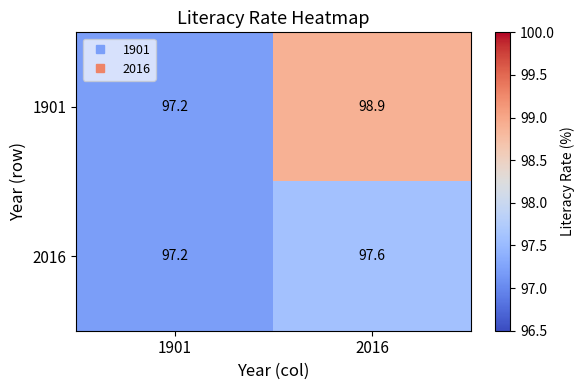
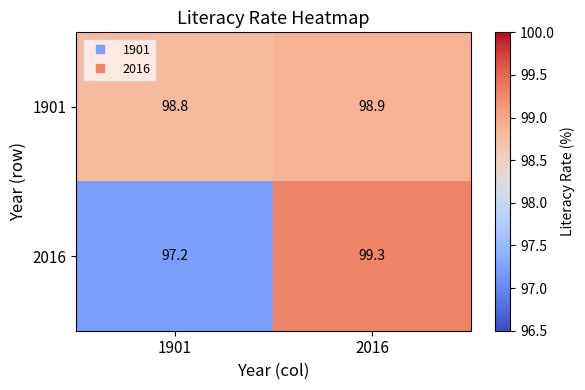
  {
    "1901": {
-     "1901": 97.2,
+     "1901": 98.8,
      "2016": 98.9
    },
    "2016": {
      "1901": 97.2,
-     "2016": 97.6
+     "2016": 99.3
    }
  }
